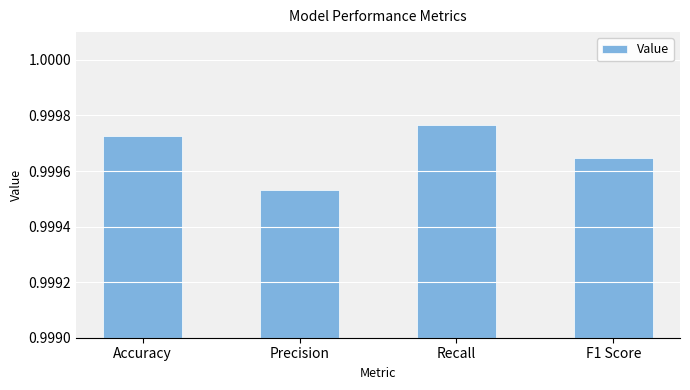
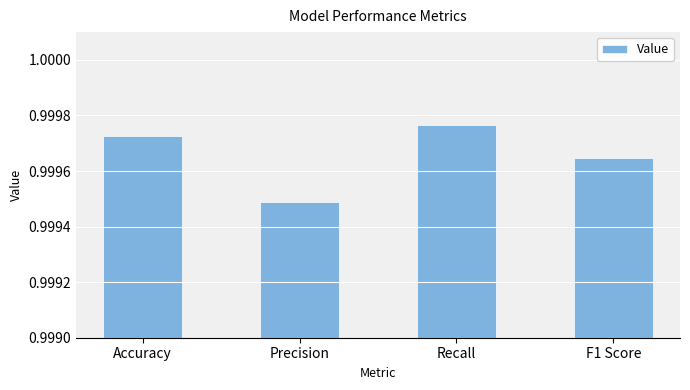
  {
    "Accuracy": 0.99973,
-   "Precision": 0.99953,
+   "Precision": 0.99949,
    "Recall": 0.99977,
    "F1 Score": 0.99965
  }
